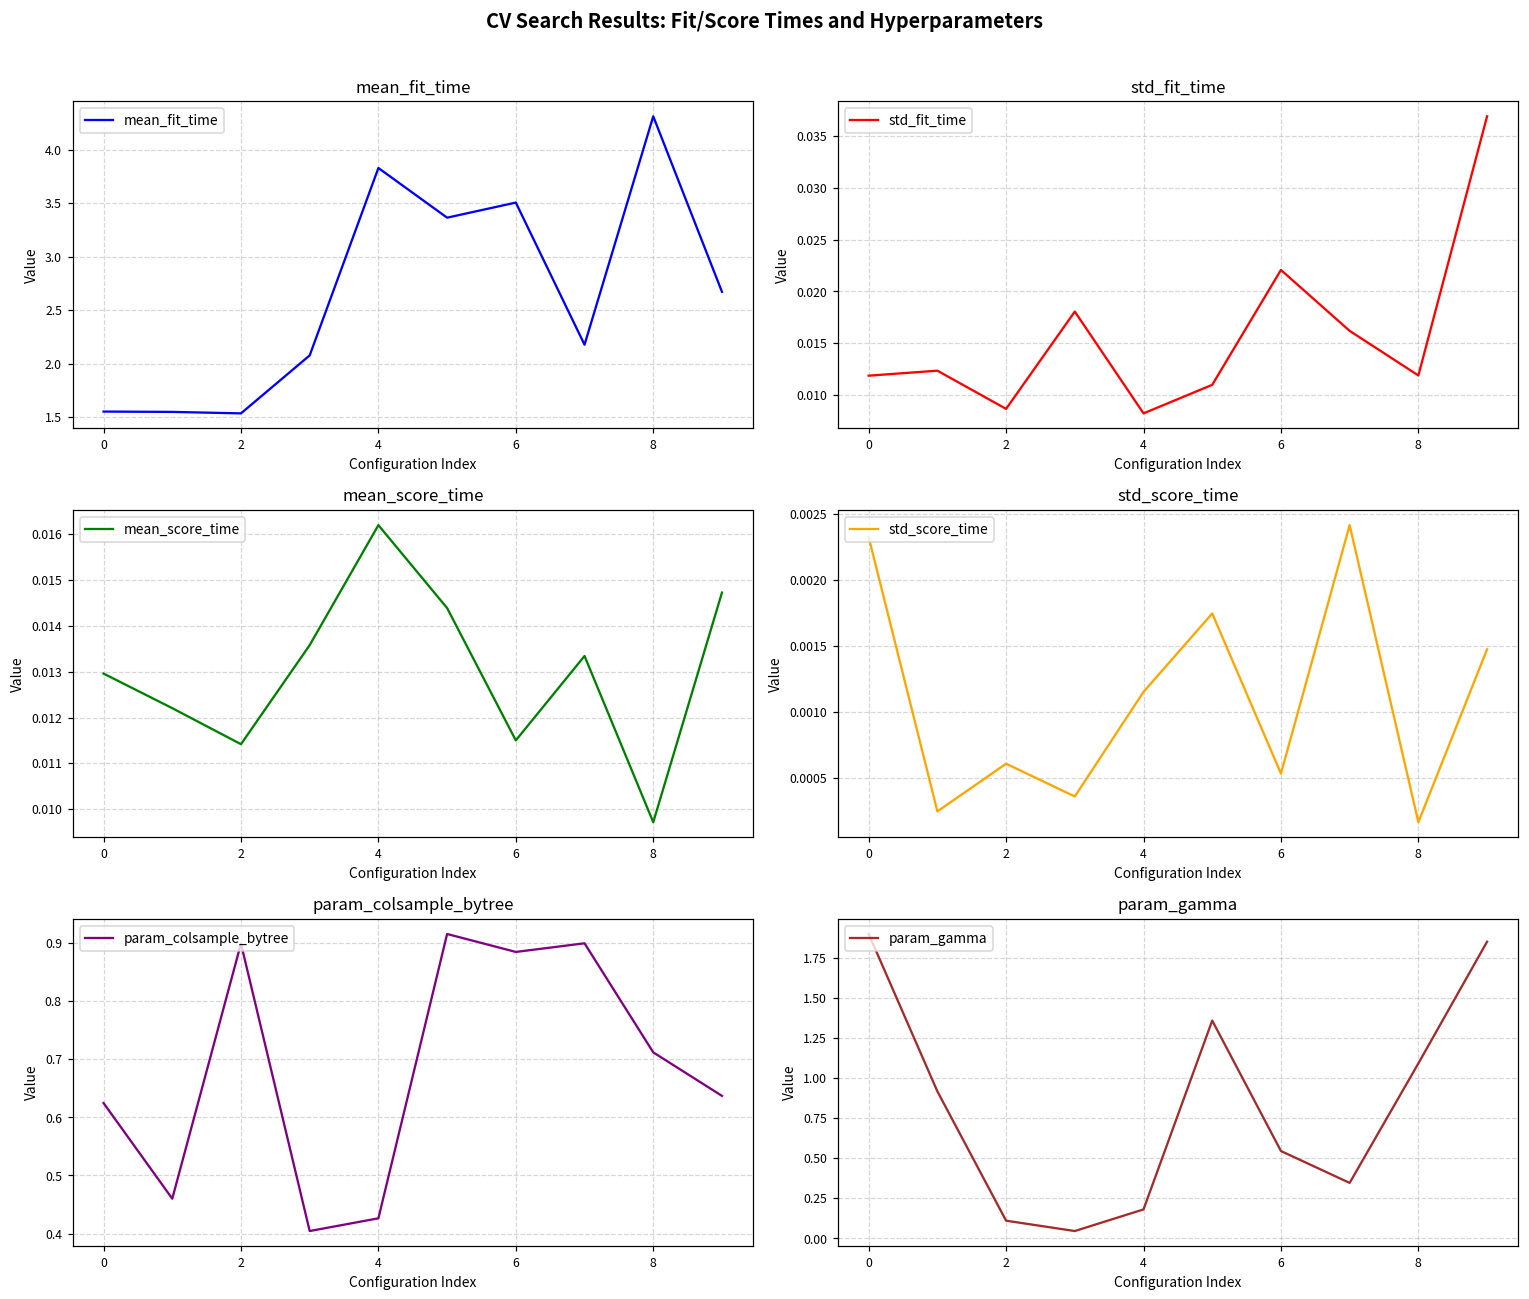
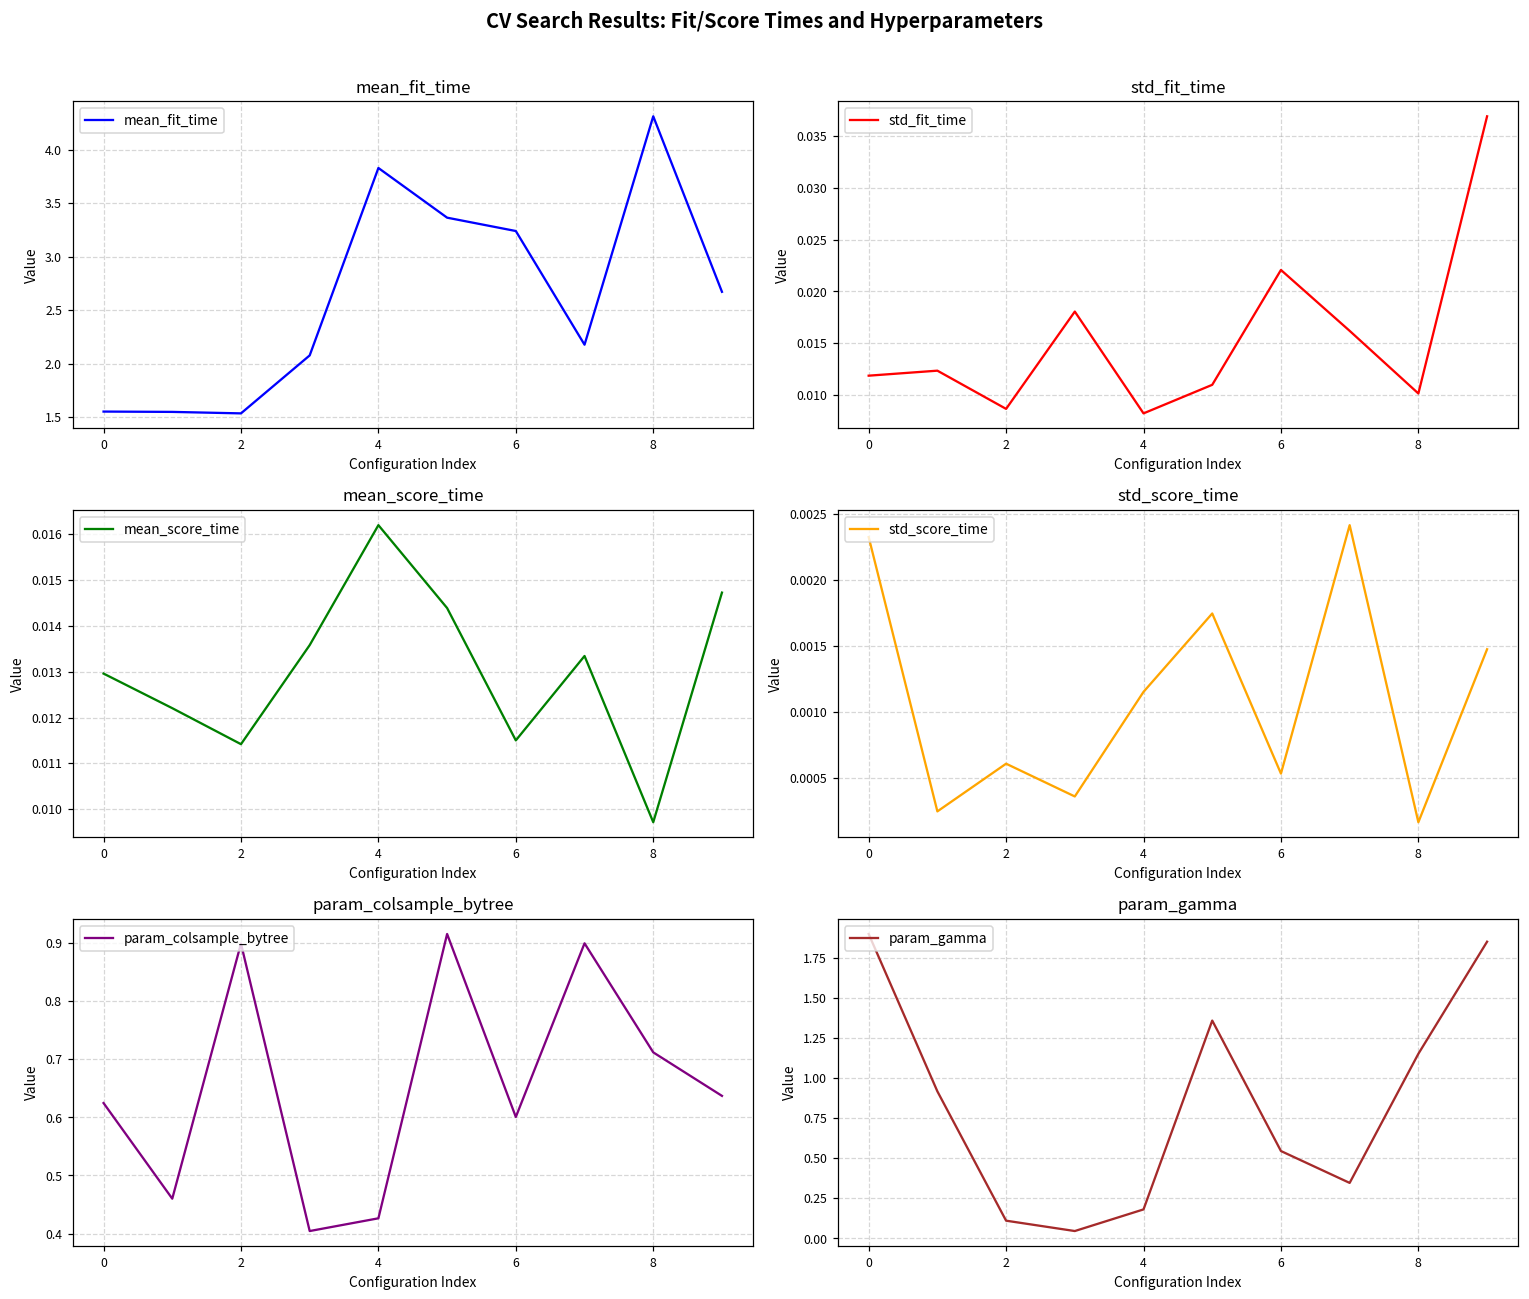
  {
    "mean_fit_time": {
      "0": 1.6,
      "2": 1.5,
      "4": 3.8,
-     "6": 3.5,
+     "6": 3.2,
      "8": 4.3
    },
    "std_fit_time": {
      "0": 0.012,
      "2": 0.009,
      "4": 0.008,
      "6": 0.022,
-     "8": 0.012
+     "8": 0.010
    },
    "mean_score_time": {
      "0": 0.0130,
      "2": 0.0114,
      "4": 0.0162,
      "6": 0.0115,
      "8": 0.0097
    },
    "std_score_time": {
      "2": 0.00061,
      "4": 0.00115,
      "6": 0.00053,
      "8": 0.00017
    },
    "param_colsample_bytree": {
      "0": 0.62,
      "4": 0.43,
-     "6": 0.89,
+     "6": 0.60,
      "8": 0.71
    },
    "param_gamma": {
      "2": 0.11,
      "4": 0.18,
      "6": 0.55,
-     "8": 1.09
+     "8": 1.15
    }
  }
